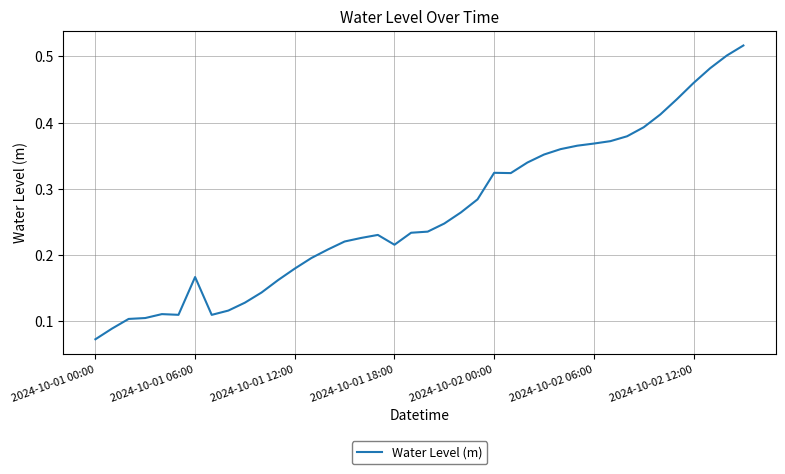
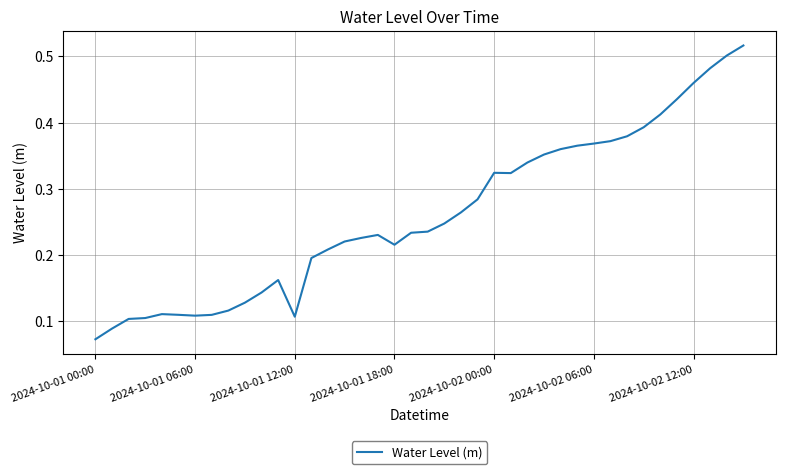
  {
    "2024-10-01 00:00": 0.07,
-   "2024-10-01 06:00": 0.17,
-   "2024-10-01 12:00": 0.18,
+   "2024-10-01 06:00": 0.11,
+   "2024-10-01 12:00": 0.11,
    "2024-10-01 18:00": 0.22,
    "2024-10-02 00:00": 0.32,
    "2024-10-02 06:00": 0.37,
    "2024-10-02 12:00": 0.46
  }
